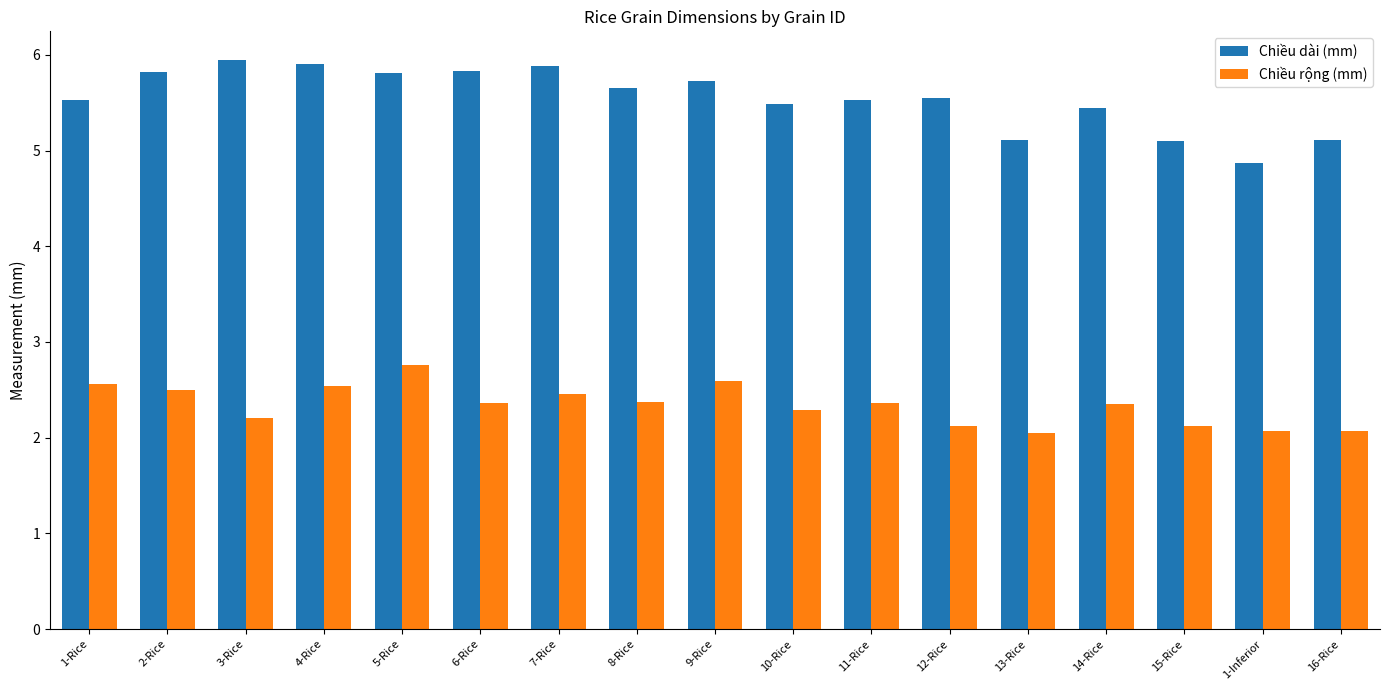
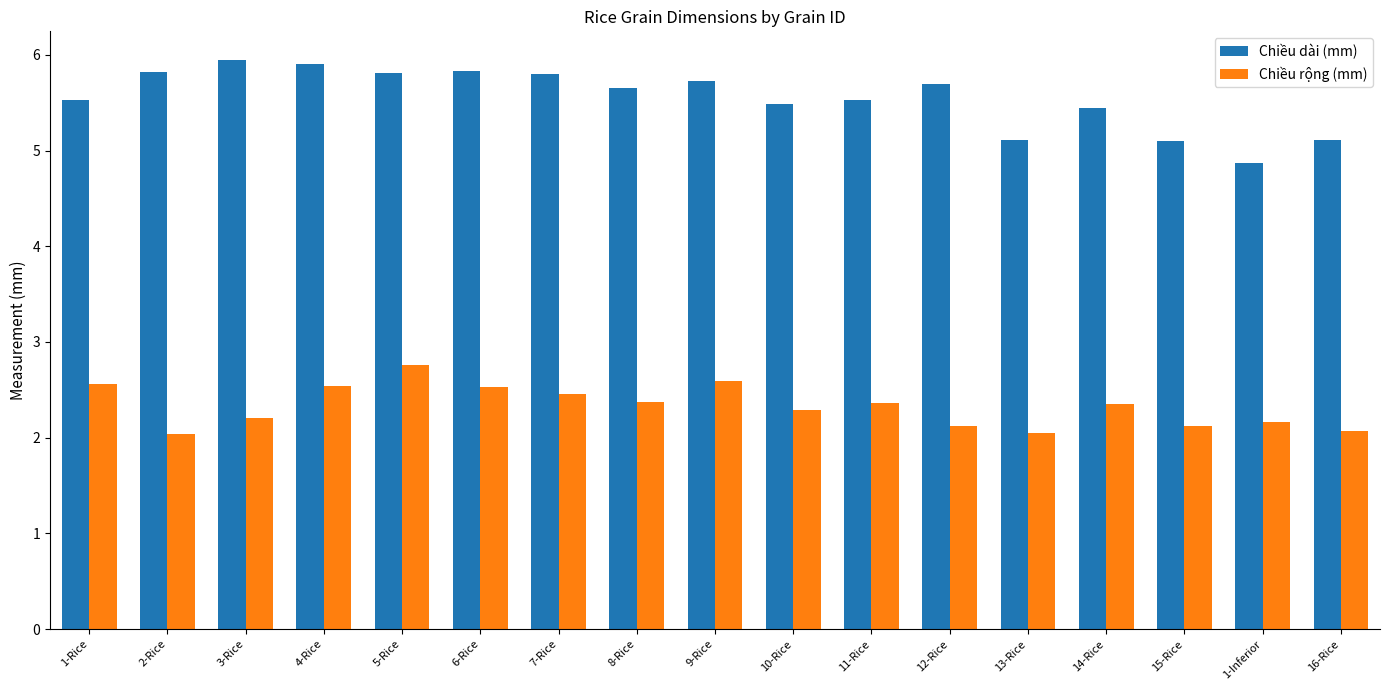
  {
    "Chiều dài (mm)": {
      "1-Rice": 5.5,
      "2-Rice": 5.8,
      "3-Rice": 5.9,
      "4-Rice": 5.9,
      "5-Rice": 5.8,
      "6-Rice": 5.8,
-     "7-Rice": 5.9,
+     "7-Rice": 5.8,
      "8-Rice": 5.7,
      "9-Rice": 5.7,
      "10-Rice": 5.5,
      "11-Rice": 5.5,
-     "12-Rice": 5.5,
+     "12-Rice": 5.7,
      "13-Rice": 5.1,
      "14-Rice": 5.4,
      "15-Rice": 5.1,
      "1-Inferior": 4.9,
      "16-Rice": 5.1
    },
    "Chiều rộng (mm)": {
      "1-Rice": 2.6,
-     "2-Rice": 2.5,
+     "2-Rice": 2.0,
      "3-Rice": 2.2,
      "4-Rice": 2.5,
      "5-Rice": 2.8,
-     "6-Rice": 2.4,
+     "6-Rice": 2.5,
      "7-Rice": 2.5,
      "8-Rice": 2.4,
      "9-Rice": 2.6,
      "10-Rice": 2.3,
      "11-Rice": 2.4,
      "12-Rice": 2.1,
      "13-Rice": 2.0,
      "14-Rice": 2.3,
      "15-Rice": 2.1,
-     "1-Inferior": 2.1,
+     "1-Inferior": 2.2,
      "16-Rice": 2.1
    }
  }
